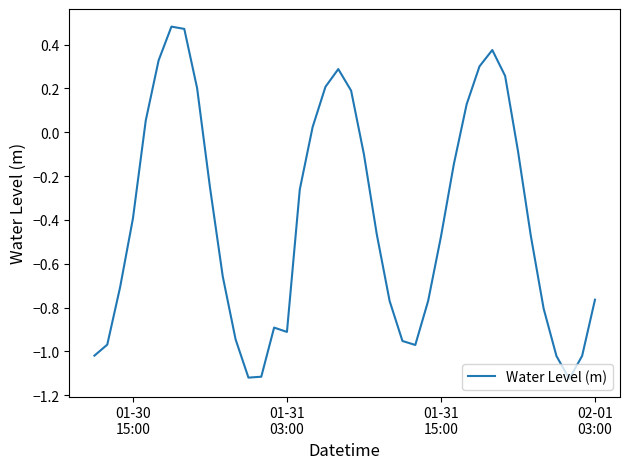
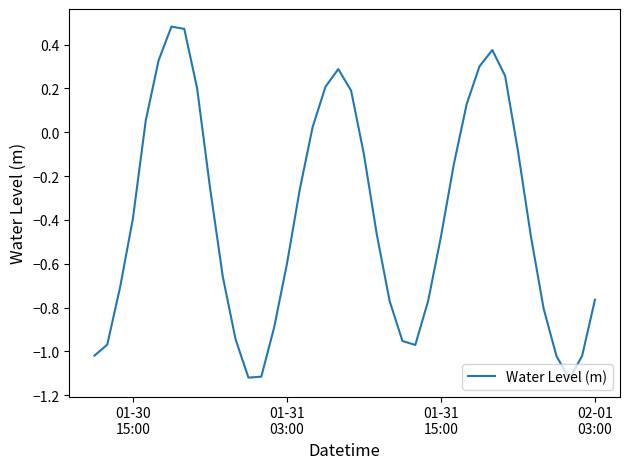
  {
    "01-30 15:00": -0.39,
-   "01-31 03:00": -0.91,
+   "01-31 03:00": -0.60,
    "01-31 15:00": -0.48,
    "02-01 03:00": -0.76
  }
